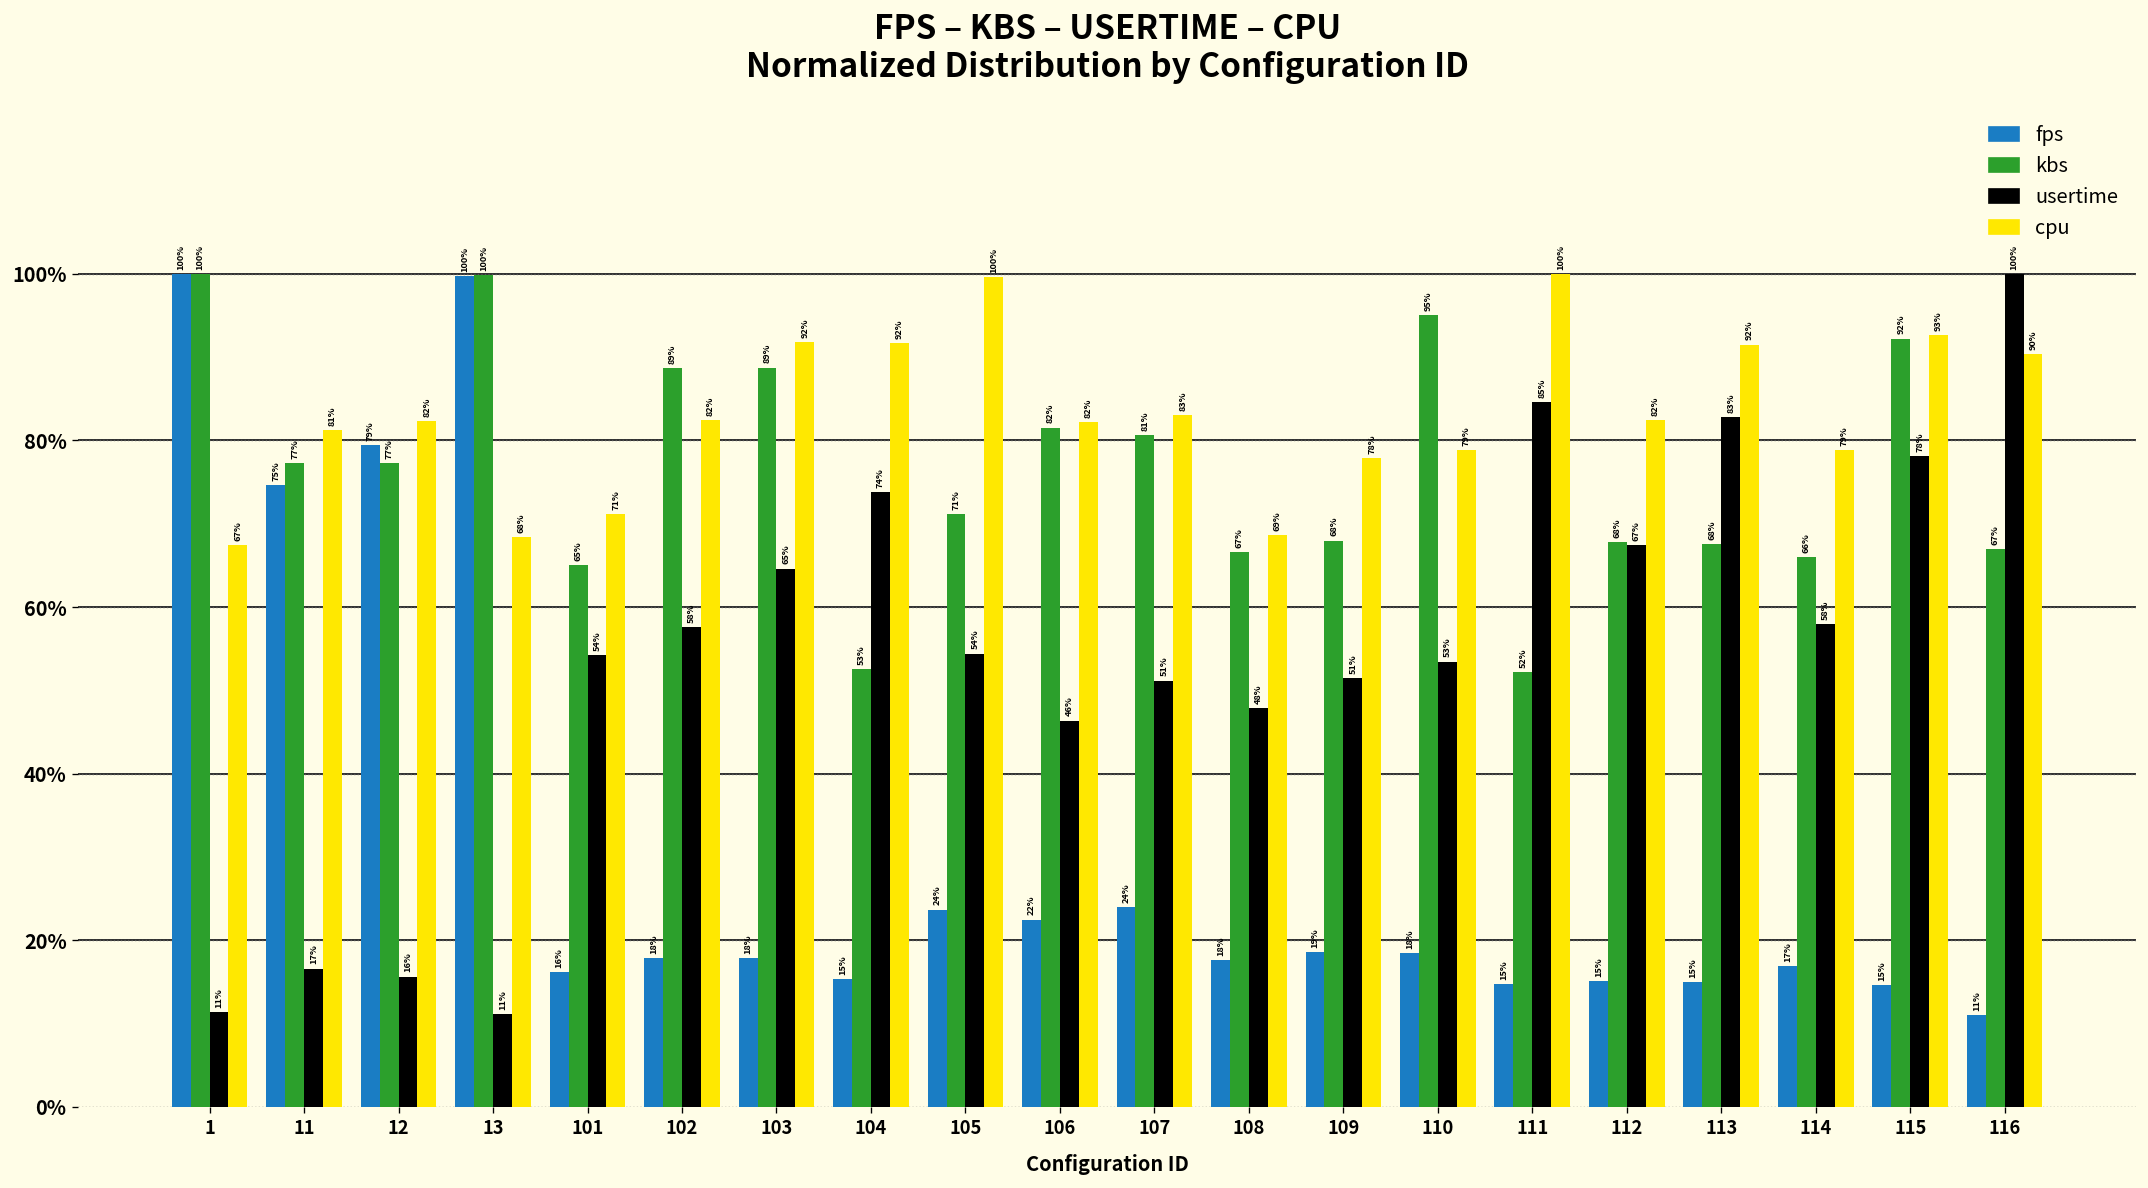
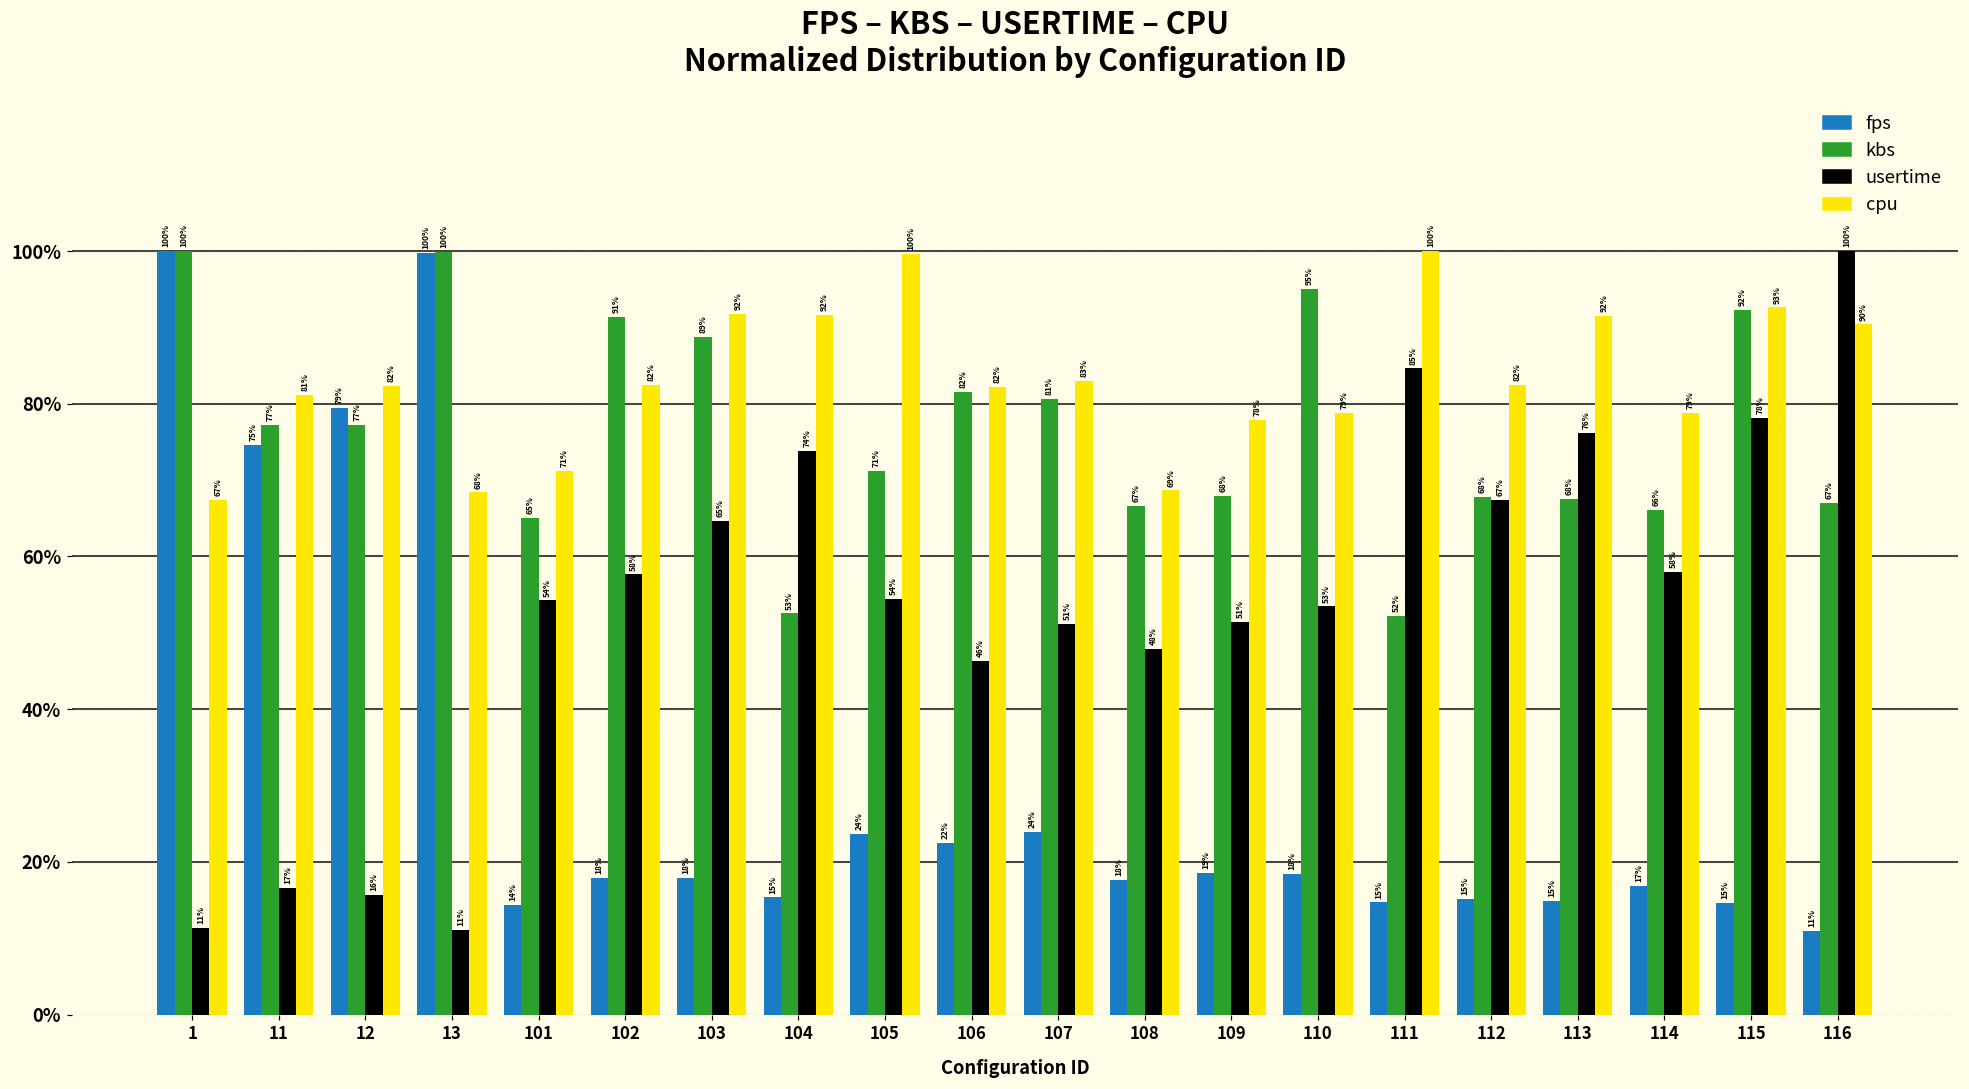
  {
    "fps": {
      "1": "100%",
      "11": "75%",
      "12": "79%",
      "13": "100%",
-     "101": "16%",
+     "101": "14%",
      "102": "18%",
      "103": "18%",
      "104": "15%",
      "105": "24%",
      "106": "22%",
      "107": "24%",
      "108": "18%",
      "109": "19%",
      "110": "18%",
      "111": "15%",
      "112": "15%",
      "113": "15%",
      "114": "17%",
      "115": "15%",
      "116": "11%"
    },
    "kbs": {
      "1": "100%",
      "11": "77%",
      "12": "77%",
      "13": "100%",
      "101": "65%",
-     "102": "89%",
+     "102": "91%",
      "103": "89%",
      "104": "53%",
      "105": "71%",
      "106": "82%",
      "107": "81%",
      "108": "67%",
      "109": "68%",
      "110": "95%",
      "111": "52%",
      "112": "68%",
      "113": "68%",
      "114": "66%",
      "115": "92%",
      "116": "67%"
    },
    "usertime": {
      "1": "11%",
      "11": "17%",
      "12": "16%",
      "13": "11%",
      "101": "54%",
      "102": "58%",
      "103": "65%",
      "104": "74%",
      "105": "54%",
      "106": "46%",
      "107": "51%",
      "108": "48%",
      "109": "51%",
      "110": "53%",
      "111": "85%",
      "112": "67%",
-     "113": "83%",
+     "113": "76%",
      "114": "58%",
      "115": "78%",
      "116": "100%"
    },
    "cpu": {
      "1": "67%",
      "11": "81%",
      "12": "82%",
      "13": "68%",
      "101": "71%",
      "102": "82%",
      "103": "92%",
      "104": "92%",
      "105": "100%",
      "106": "82%",
      "107": "83%",
      "108": "69%",
      "109": "78%",
      "110": "79%",
      "111": "100%",
      "112": "82%",
      "113": "92%",
      "114": "79%",
      "115": "93%",
      "116": "90%"
    }
  }
